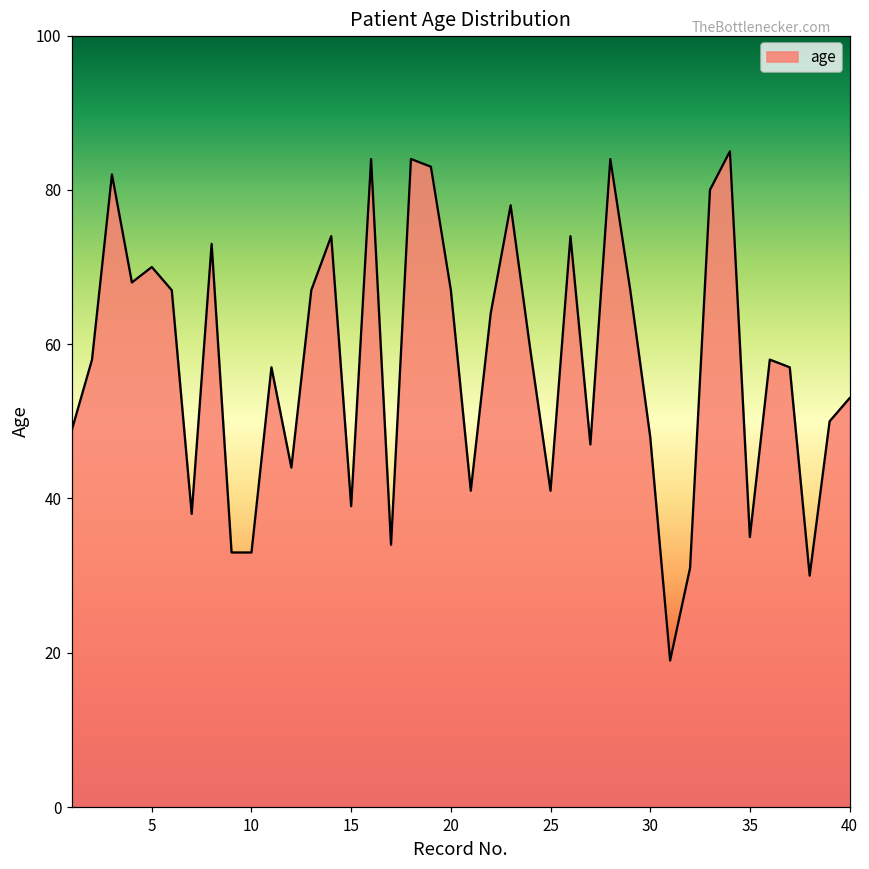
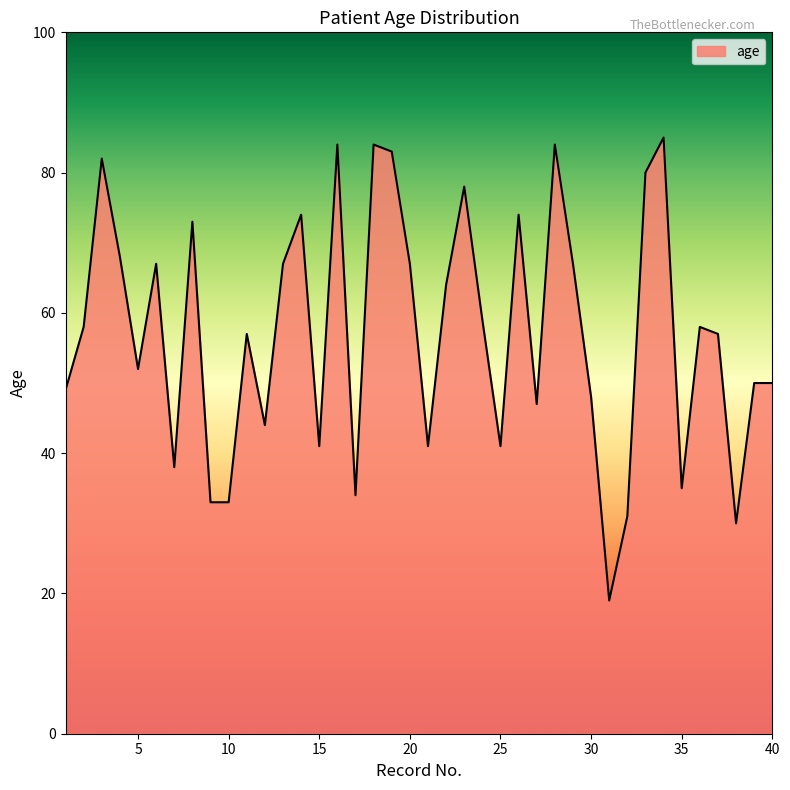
  {
-   "5": 70,
+   "5": 52,
    "10": 33,
-   "15": 39,
+   "15": 41,
    "20": 67,
    "25": 41,
    "30": 48,
    "35": 35,
-   "40": 53
+   "40": 50
  }
